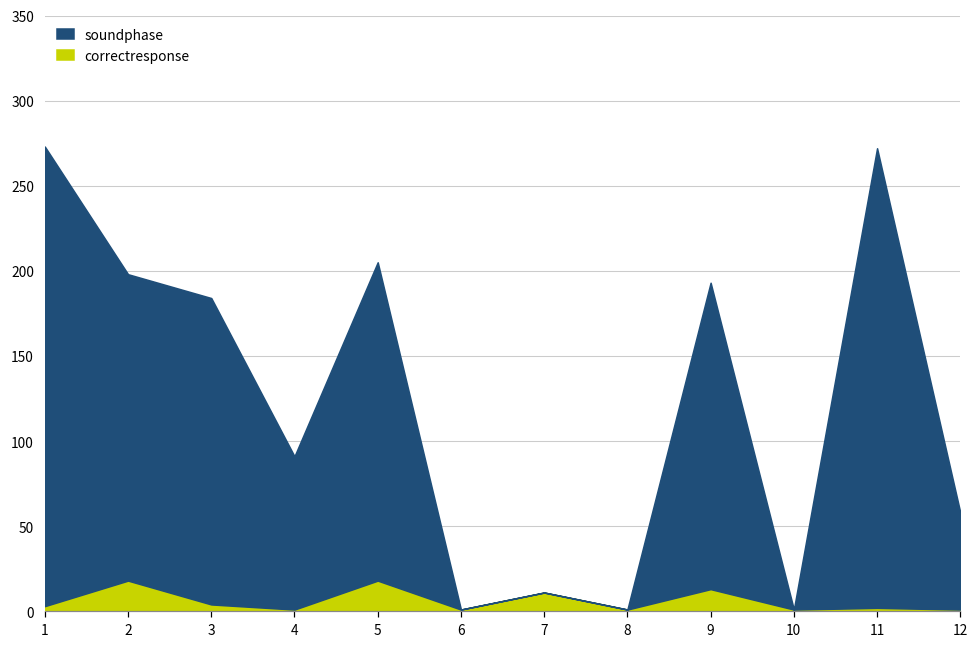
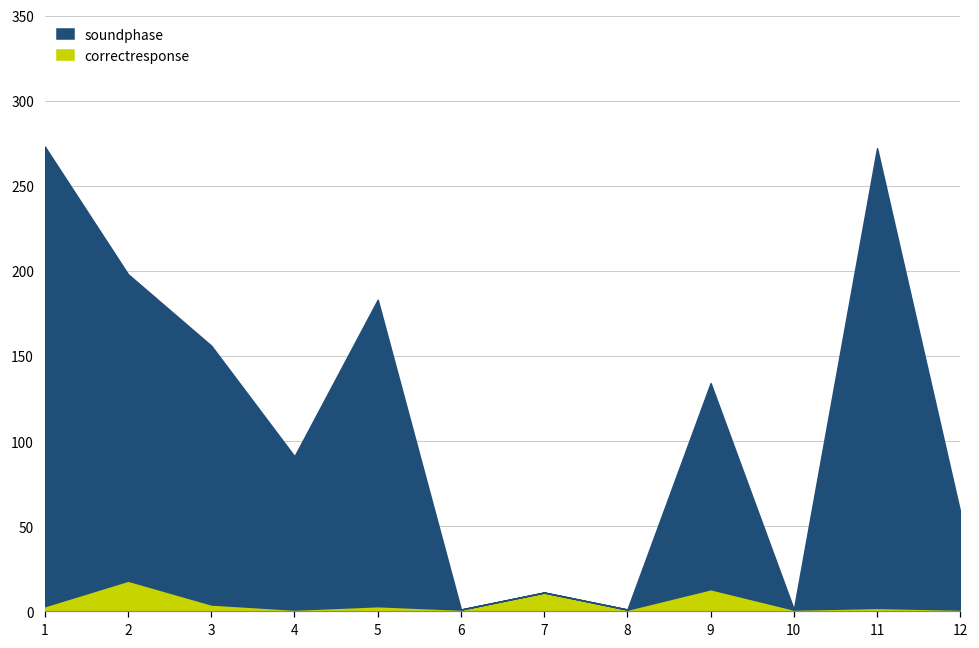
  {
    "correctresponse": {
-     "5": 18
+     "5": 3
    },
    "soundphase": {
      "1": 270,
      "2": 180,
-     "3": 180,
+     "3": 152,
      "4": 90,
-     "5": 187,
-     "9": 180,
+     "5": 180,
+     "9": 121,
      "11": 270,
      "12": 57
    }
  }
